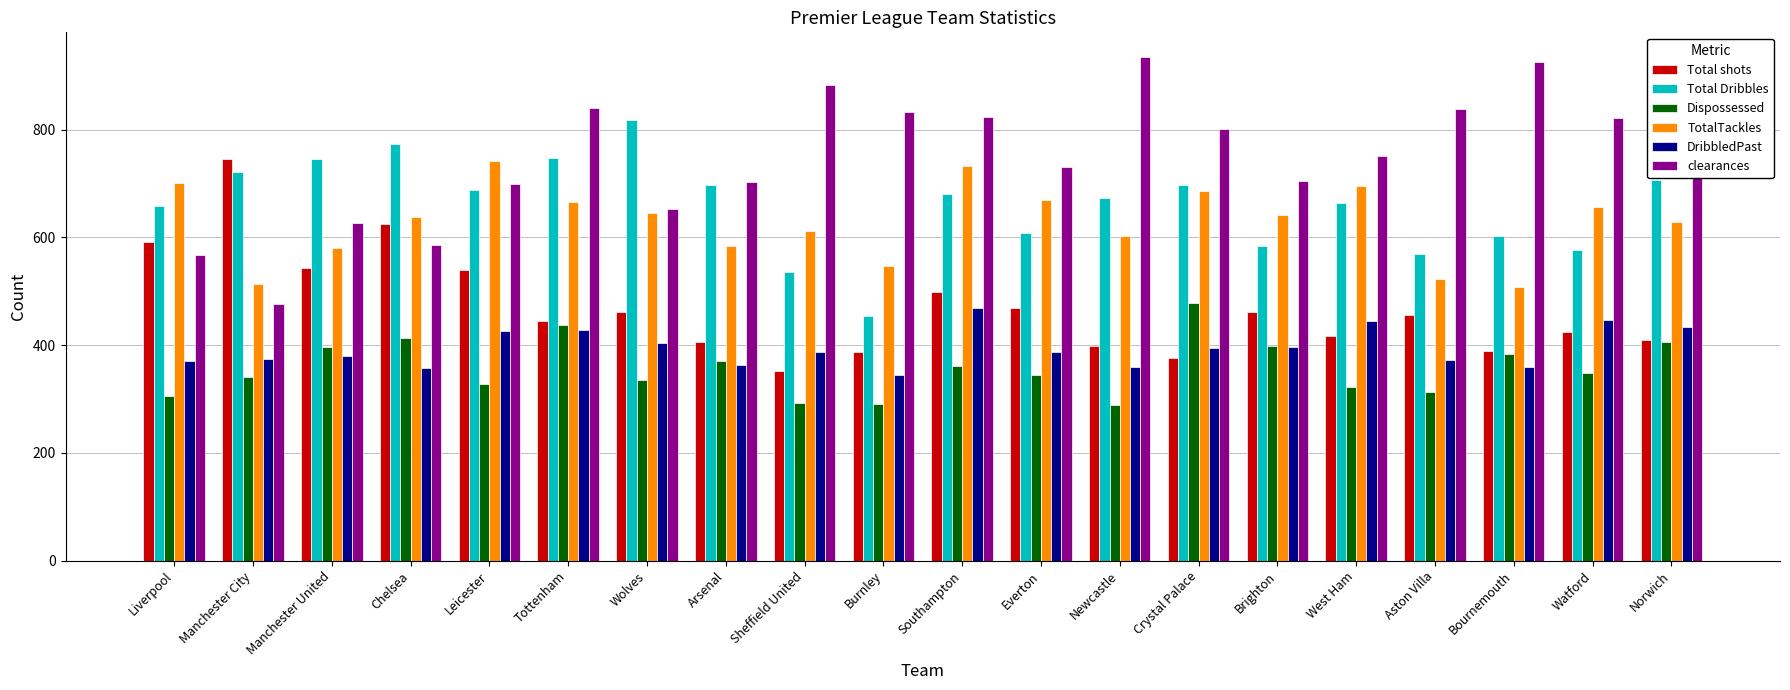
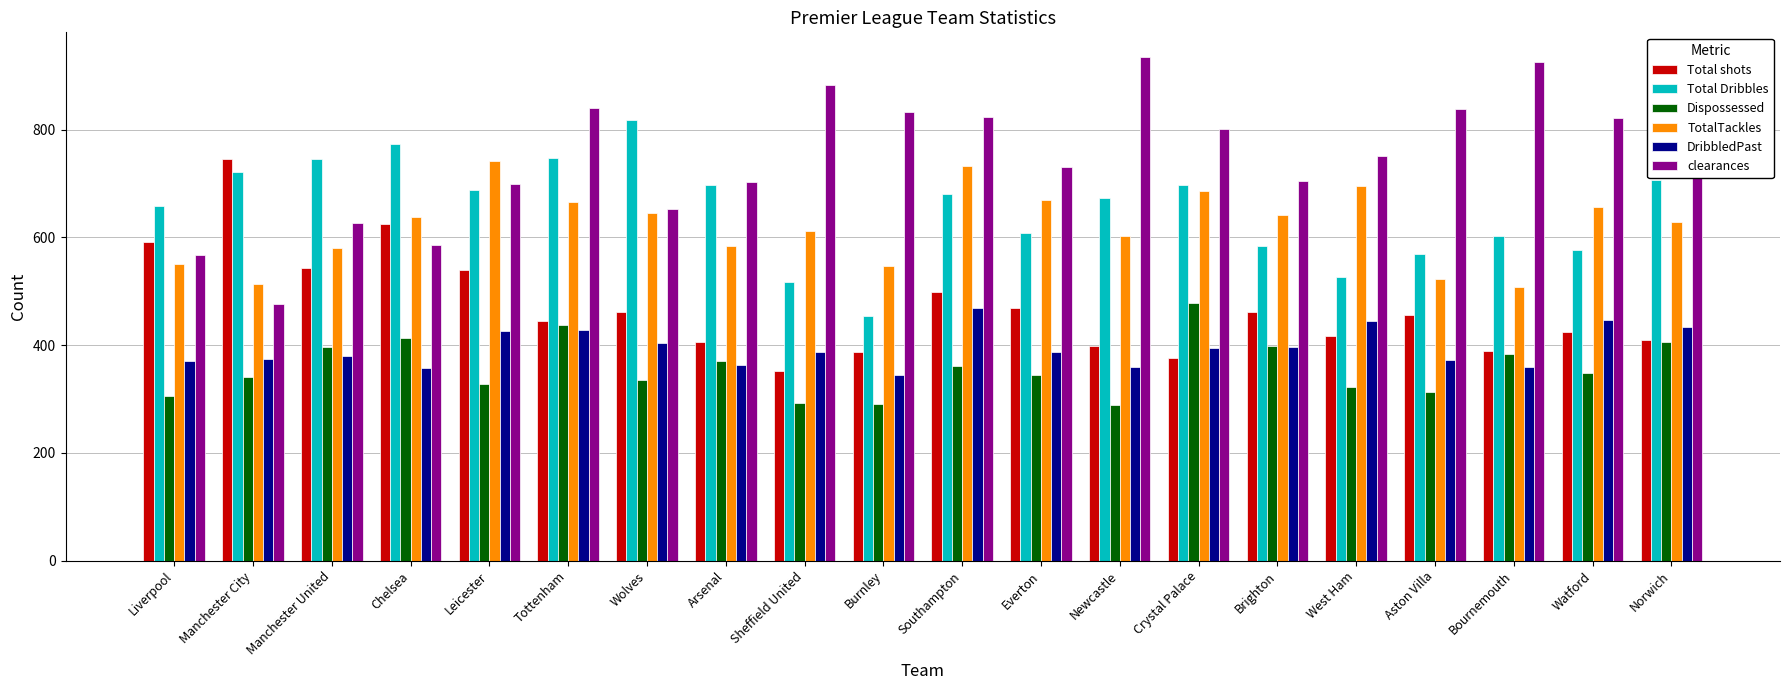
  {
    "Total shots": {
      "Liverpool": 590,
      "Manchester City": 750,
      "Manchester United": 540,
      "Chelsea": 630,
      "Leicester": 540,
      "Tottenham": 440,
      "Wolves": 460,
      "Arsenal": 410,
      "Sheffield United": 350,
      "Burnley": 390,
      "Southampton": 500,
      "Everton": 470,
      "Newcastle": 400,
      "Crystal Palace": 380,
      "Brighton": 460,
      "West Ham": 420,
      "Aston Villa": 460,
      "Bournemouth": 390,
      "Watford": 420,
      "Norwich": 410
    },
    "Total Dribbles": {
      "Liverpool": 660,
      "Manchester City": 720,
      "Manchester United": 750,
      "Chelsea": 770,
      "Leicester": 690,
      "Tottenham": 750,
      "Wolves": 820,
      "Arsenal": 700,
-     "Sheffield United": 540,
+     "Sheffield United": 520,
      "Burnley": 450,
      "Southampton": 680,
      "Everton": 610,
      "Newcastle": 670,
      "Crystal Palace": 700,
      "Brighton": 580,
-     "West Ham": 660,
+     "West Ham": 530,
      "Aston Villa": 570,
      "Bournemouth": 600,
      "Watford": 580,
      "Norwich": 710
    },
    "Dispossessed": {
      "Liverpool": 310,
      "Manchester City": 340,
      "Manchester United": 400,
      "Chelsea": 410,
      "Leicester": 330,
      "Tottenham": 440,
      "Wolves": 340,
      "Arsenal": 370,
      "Sheffield United": 290,
      "Burnley": 290,
      "Southampton": 360,
      "Everton": 350,
      "Newcastle": 290,
      "Crystal Palace": 480,
      "Brighton": 400,
      "West Ham": 320,
      "Aston Villa": 310,
      "Bournemouth": 380,
      "Watford": 350,
      "Norwich": 410
    },
    "TotalTackles": {
-     "Liverpool": 700,
+     "Liverpool": 550,
      "Manchester City": 510,
      "Manchester United": 580,
      "Chelsea": 640,
      "Leicester": 740,
      "Tottenham": 670,
      "Wolves": 650,
      "Arsenal": 580,
      "Sheffield United": 610,
      "Burnley": 550,
      "Southampton": 730,
      "Everton": 670,
      "Newcastle": 600,
      "Crystal Palace": 690,
      "Brighton": 640,
      "West Ham": 700,
      "Aston Villa": 520,
      "Bournemouth": 510,
      "Watford": 660,
      "Norwich": 630
    },
    "DribbledPast": {
      "Liverpool": 370,
      "Manchester City": 380,
      "Manchester United": 380,
      "Chelsea": 360,
      "Leicester": 430,
      "Tottenham": 430,
      "Wolves": 400,
      "Arsenal": 360,
      "Sheffield United": 390,
      "Burnley": 350,
      "Southampton": 470,
      "Everton": 390,
      "Newcastle": 360,
      "Crystal Palace": 400,
      "Brighton": 400,
      "West Ham": 450,
      "Aston Villa": 370,
      "Bournemouth": 360,
      "Watford": 450,
      "Norwich": 430
    },
    "clearances": {
      "Liverpool": 570,
      "Manchester City": 480,
      "Manchester United": 630,
      "Chelsea": 590,
      "Leicester": 700,
      "Tottenham": 840,
      "Wolves": 650,
      "Arsenal": 700,
      "Sheffield United": 880,
      "Burnley": 830,
      "Southampton": 820,
      "Everton": 730,
      "Newcastle": 930,
      "Crystal Palace": 800,
      "Brighton": 700,
      "West Ham": 750,
      "Aston Villa": 840,
      "Bournemouth": 930,
      "Watford": 820
    }
  }
